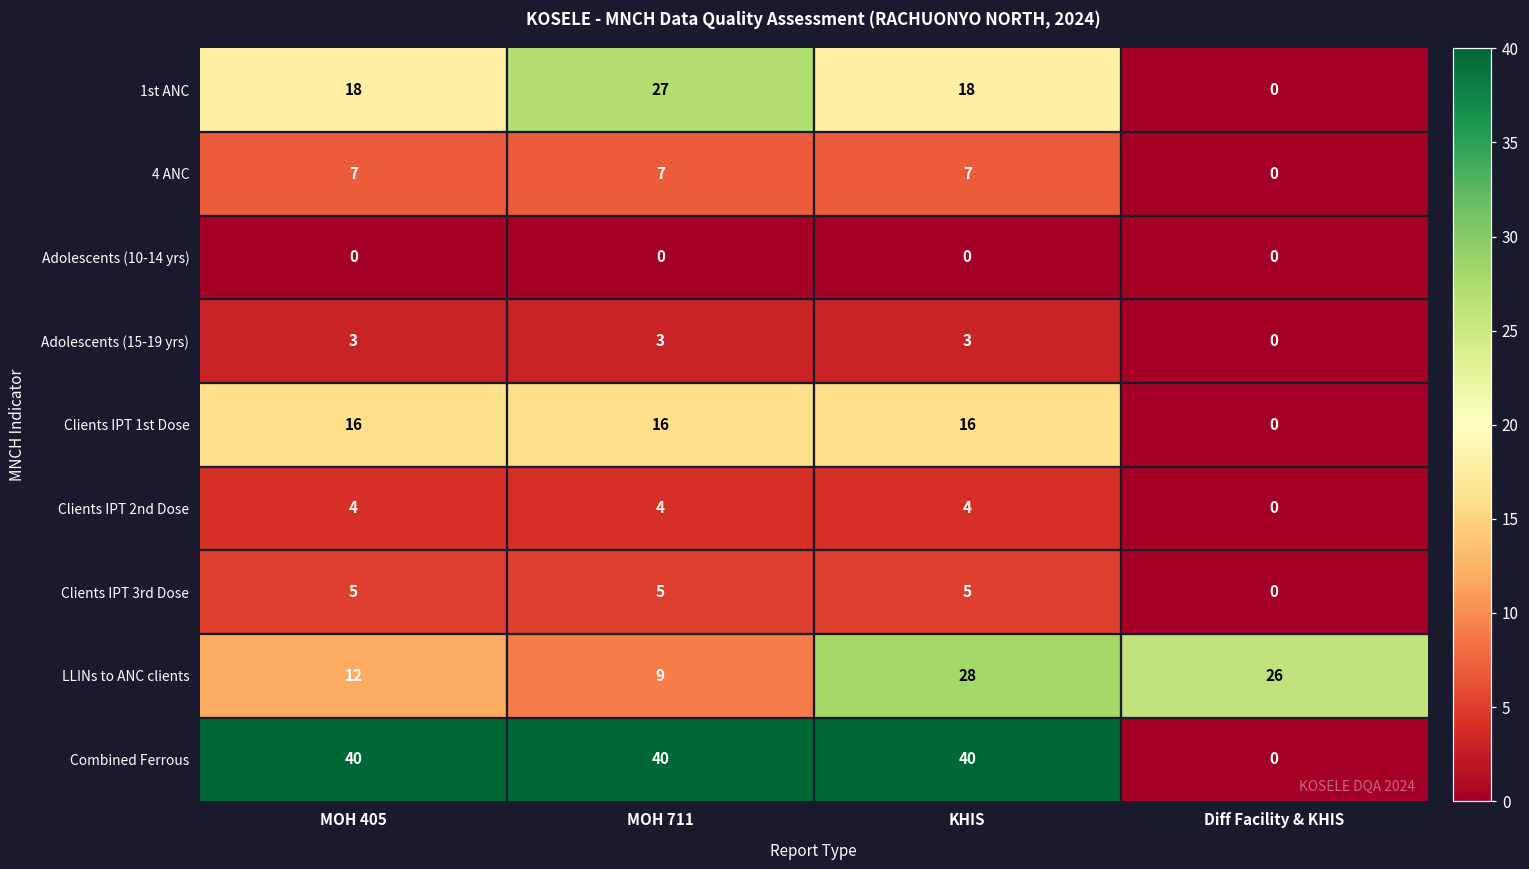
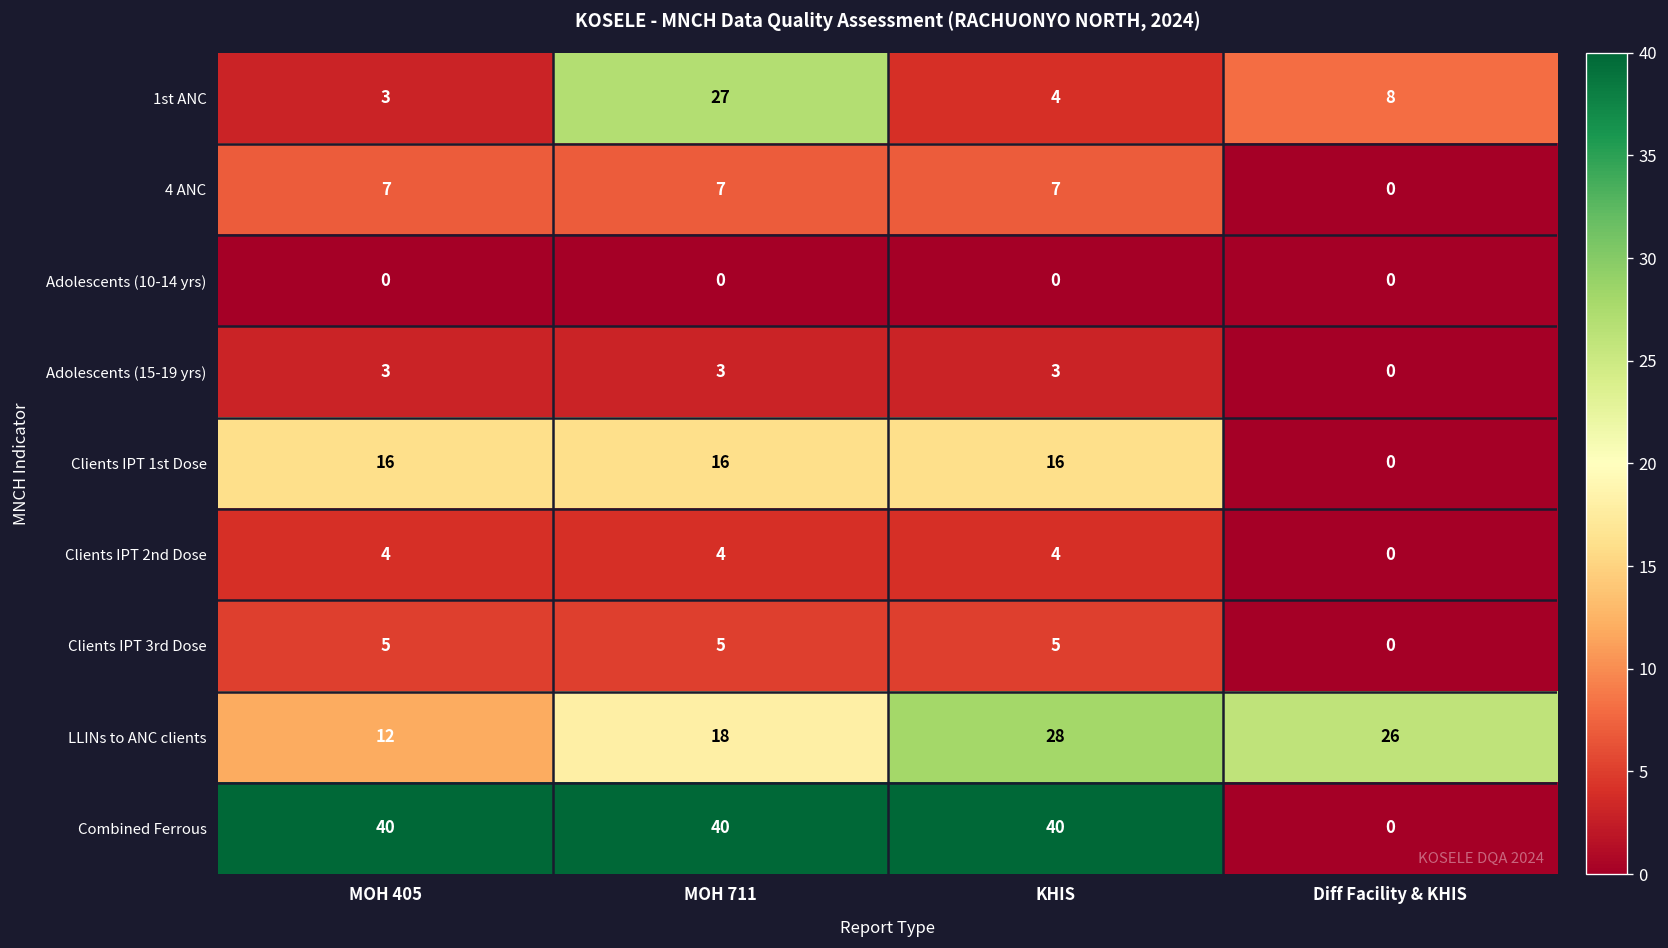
  {
    "1st ANC": {
-     "MOH 405": 18,
+     "MOH 405": 3,
      "MOH 711": 27,
-     "KHIS": 18,
-     "Diff Facility & KHIS": 0
+     "KHIS": 4,
+     "Diff Facility & KHIS": 8
    },
    "4 ANC": {
      "MOH 405": 7,
      "MOH 711": 7,
      "KHIS": 7,
      "Diff Facility & KHIS": 0
    },
    "Adolescents (10-14 yrs)": {
      "MOH 405": 0,
      "MOH 711": 0,
      "KHIS": 0,
      "Diff Facility & KHIS": 0
    },
    "Adolescents (15-19 yrs)": {
      "MOH 405": 3,
      "MOH 711": 3,
      "KHIS": 3,
      "Diff Facility & KHIS": 0
    },
    "Clients IPT 1st Dose": {
      "MOH 405": 16,
      "MOH 711": 16,
      "KHIS": 16,
      "Diff Facility & KHIS": 0
    },
    "Clients IPT 2nd Dose": {
      "MOH 405": 4,
      "MOH 711": 4,
      "KHIS": 4,
      "Diff Facility & KHIS": 0
    },
    "Clients IPT 3rd Dose": {
      "MOH 405": 5,
      "MOH 711": 5,
      "KHIS": 5,
      "Diff Facility & KHIS": 0
    },
    "LLINs to ANC clients": {
      "MOH 405": 12,
-     "MOH 711": 9,
+     "MOH 711": 18,
      "KHIS": 28,
      "Diff Facility & KHIS": 26
    },
    "Combined Ferrous": {
      "MOH 405": 40,
      "MOH 711": 40,
      "KHIS": 40
    }
  }
